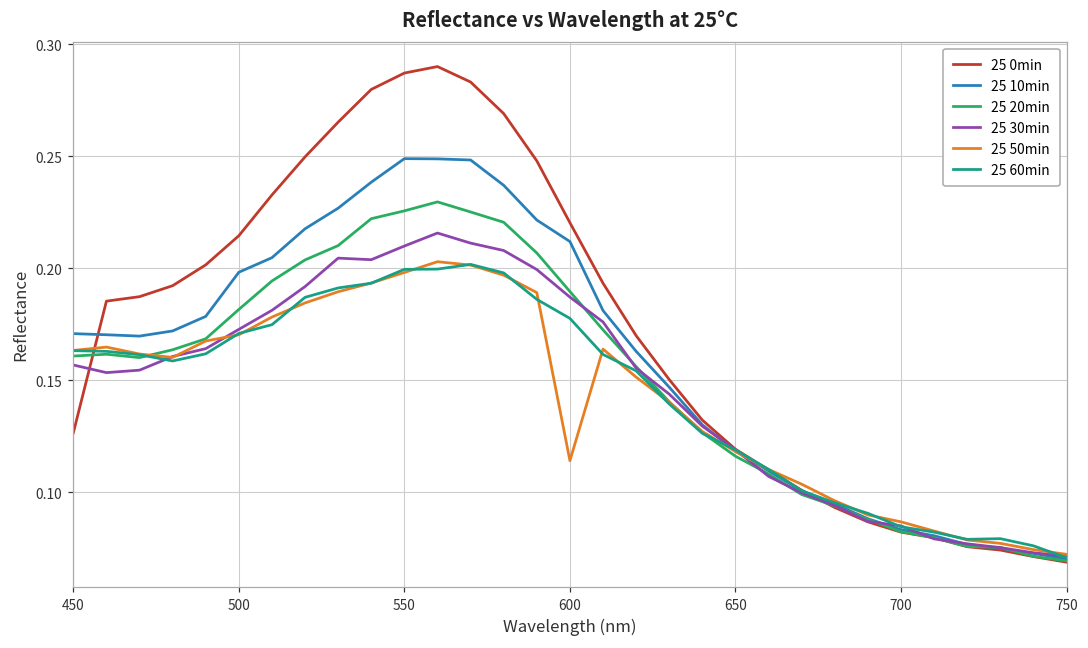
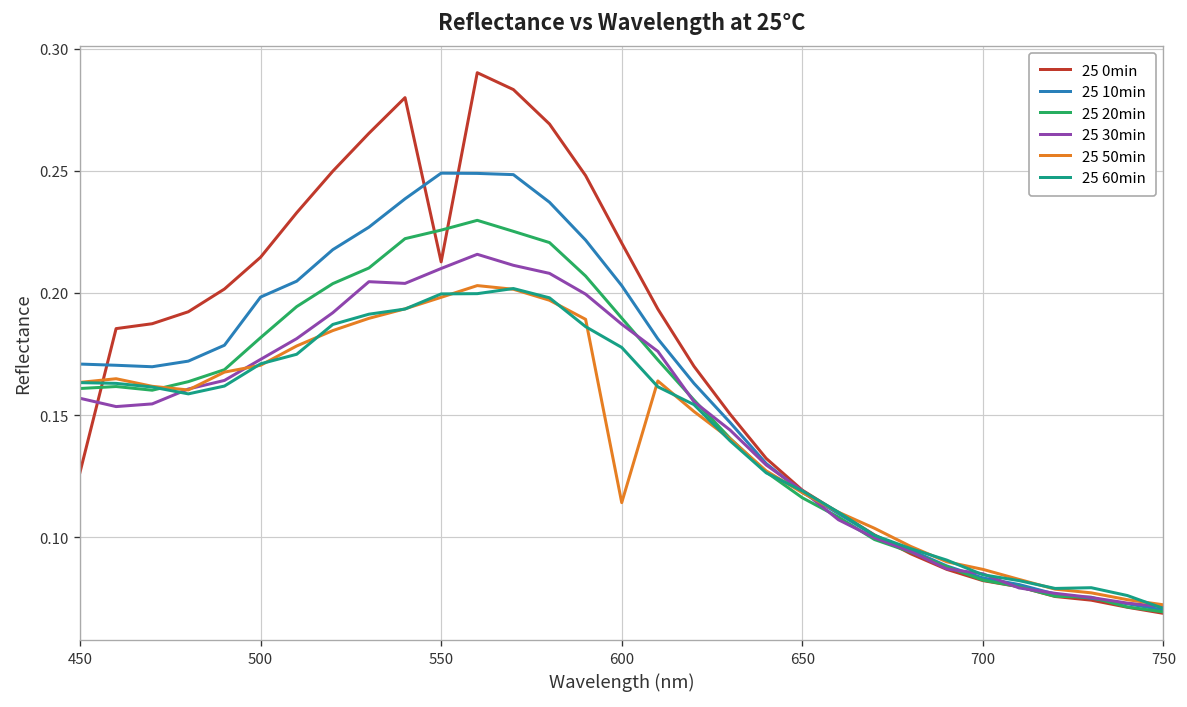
  {
    "25 0min": {
      "450": 0.127,
      "500": 0.215,
-     "550": 0.287,
+     "550": 0.213,
      "600": 0.220
    },
    "25 10min": {
      "450": 0.171,
      "500": 0.198,
      "550": 0.249,
-     "600": 0.212
+     "600": 0.203
    },
    "25 30min": {
      "450": 0.157,
      "500": 0.173,
      "550": 0.210,
      "600": 0.187
    },
    "25 50min": {
      "550": 0.198,
      "600": 0.114,
      "700": 0.087
    }
  }
